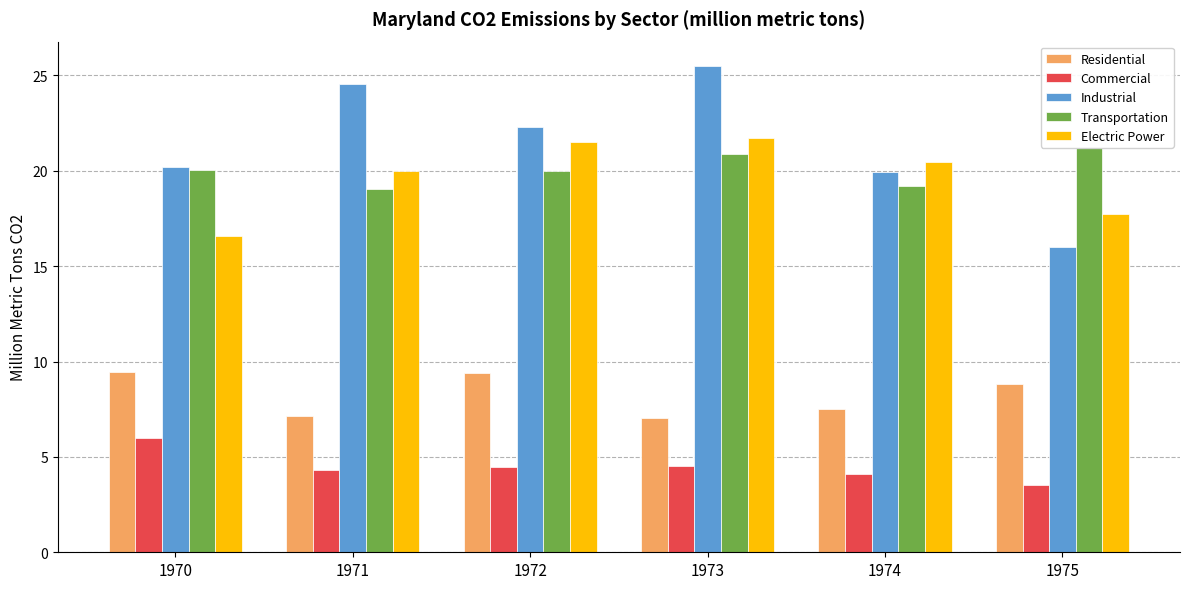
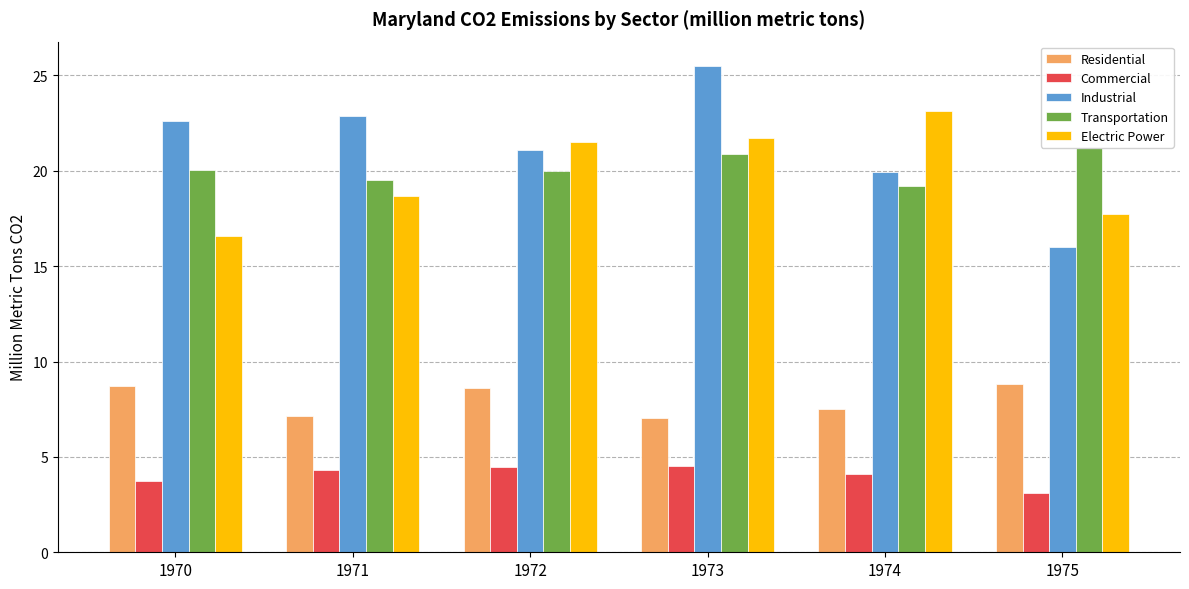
  {
    "Residential": {
-     "1970": 9.5,
+     "1970": 8.7,
      "1971": 7.2,
-     "1972": 9.4,
+     "1972": 8.6,
      "1973": 7.0,
      "1974": 7.5,
      "1975": 8.8
    },
    "Commercial": {
-     "1970": 6.0,
+     "1970": 3.7,
      "1971": 4.3,
      "1972": 4.5,
      "1973": 4.5,
      "1974": 4.1,
-     "1975": 3.5
+     "1975": 3.1
    },
    "Industrial": {
-     "1970": 20.2,
-     "1971": 24.6,
-     "1972": 22.3,
+     "1970": 22.6,
+     "1971": 22.9,
+     "1972": 21.1,
      "1973": 25.5,
      "1974": 19.9,
      "1975": 16.0
    },
    "Transportation": {
      "1970": 20.0,
-     "1971": 19.1,
+     "1971": 19.5,
      "1972": 20.0,
      "1973": 20.9,
      "1974": 19.2
    },
    "Electric Power": {
      "1970": 16.6,
-     "1971": 20.0,
+     "1971": 18.7,
      "1972": 21.5,
      "1973": 21.7,
-     "1974": 20.5,
+     "1974": 23.1,
      "1975": 17.7
    }
  }
